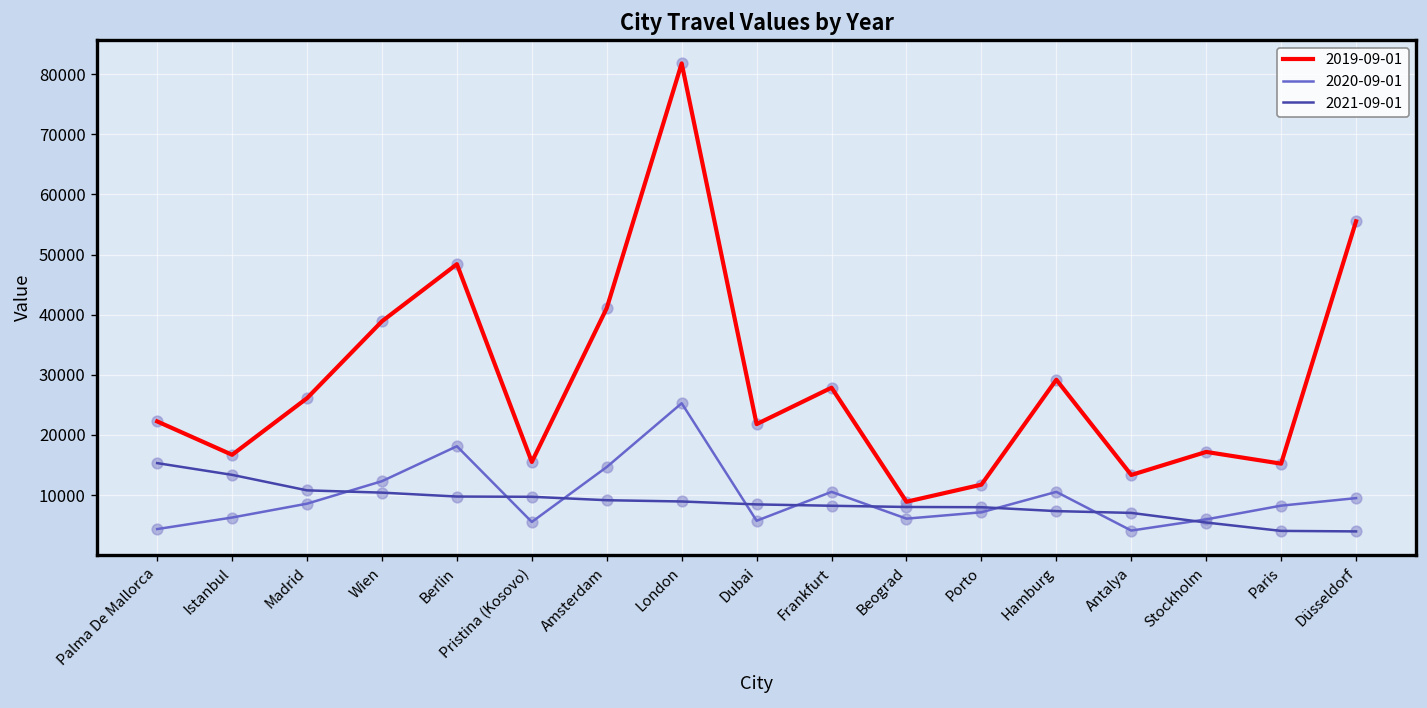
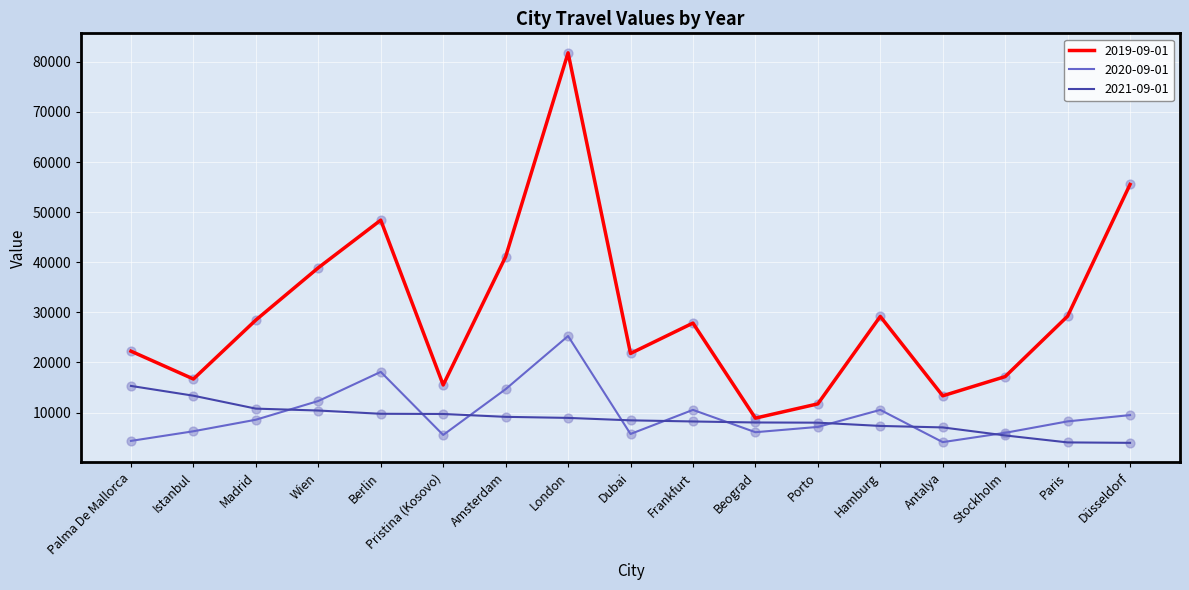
  {
    "2019-09-01": {
      "Palma De Mallorca": 22000,
      "Istanbul": 17000,
-     "Madrid": 26000,
+     "Madrid": 28000,
      "Wien": 39000,
      "Berlin": 48000,
      "Pristina (Kosovo)": 16000,
      "Amsterdam": 41000,
      "London": 82000,
      "Dubai": 22000,
      "Frankfurt": 28000,
      "Beograd": 9000,
      "Porto": 12000,
      "Hamburg": 29000,
      "Antalya": 13000,
      "Stockholm": 17000,
-     "Paris": 15000,
+     "Paris": 29000,
      "Düsseldorf": 56000
    }
  }
